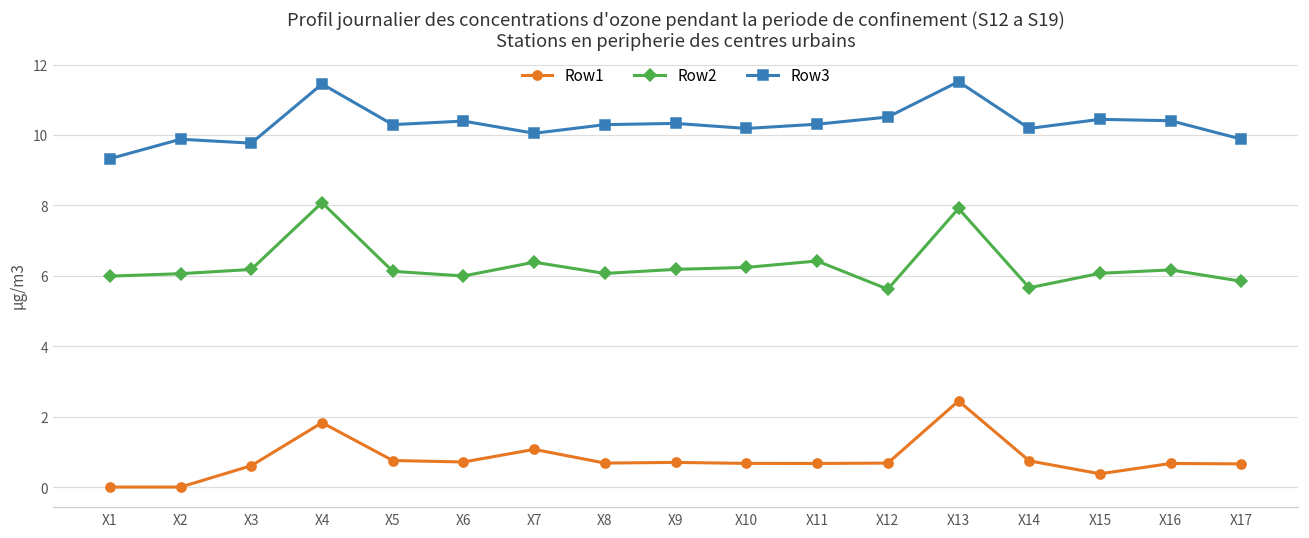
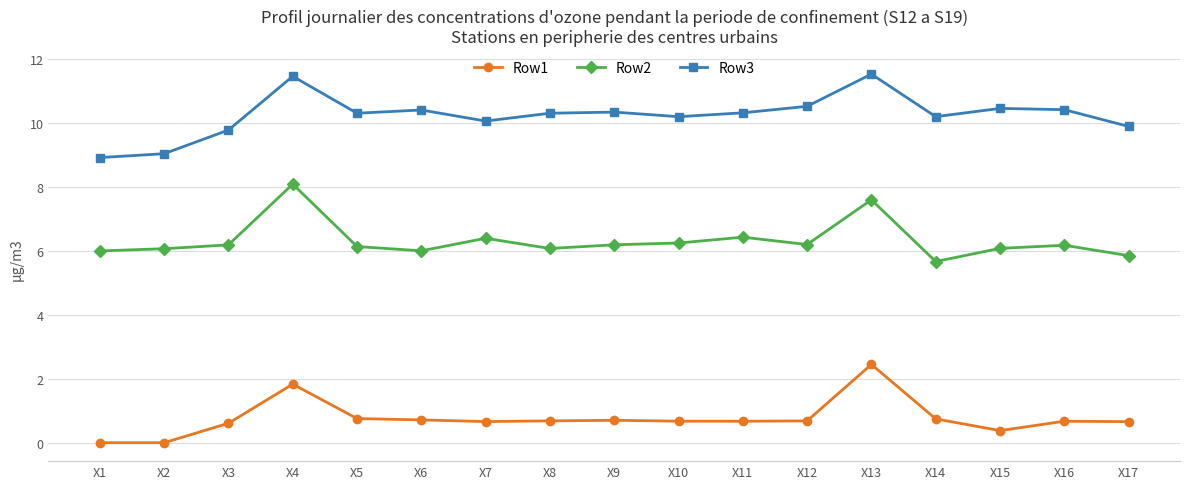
  {
    "Row1": {
      "X1": 0.0,
      "X2": 0.0,
      "X3": 0.6,
      "X4": 1.8,
      "X5": 0.8,
      "X6": 0.7,
-     "X7": 1.1,
+     "X7": 0.7,
      "X8": 0.7,
      "X9": 0.7,
      "X10": 0.7,
      "X11": 0.7,
      "X12": 0.7,
      "X13": 2.5,
      "X14": 0.8,
      "X15": 0.4,
      "X16": 0.7,
      "X17": 0.7
    },
    "Row2": {
      "X1": 6.0,
      "X2": 6.1,
      "X3": 6.2,
      "X4": 8.1,
      "X5": 6.1,
      "X6": 6.0,
      "X7": 6.4,
      "X8": 6.1,
      "X9": 6.2,
      "X10": 6.2,
      "X11": 6.4,
-     "X12": 5.6,
-     "X13": 7.9,
+     "X12": 6.2,
+     "X13": 7.6,
      "X14": 5.7,
      "X15": 6.1,
      "X16": 6.2,
      "X17": 5.8
    },
    "Row3": {
-     "X1": 9.3,
-     "X2": 9.9,
+     "X1": 8.9,
+     "X2": 9.0,
      "X3": 9.8,
      "X4": 11.4,
      "X5": 10.3,
      "X6": 10.4,
      "X7": 10.0,
      "X8": 10.3,
      "X9": 10.3,
      "X10": 10.2,
      "X11": 10.3,
      "X12": 10.5,
      "X13": 11.5,
      "X14": 10.2,
      "X15": 10.4,
      "X16": 10.4,
      "X17": 9.9
    }
  }
